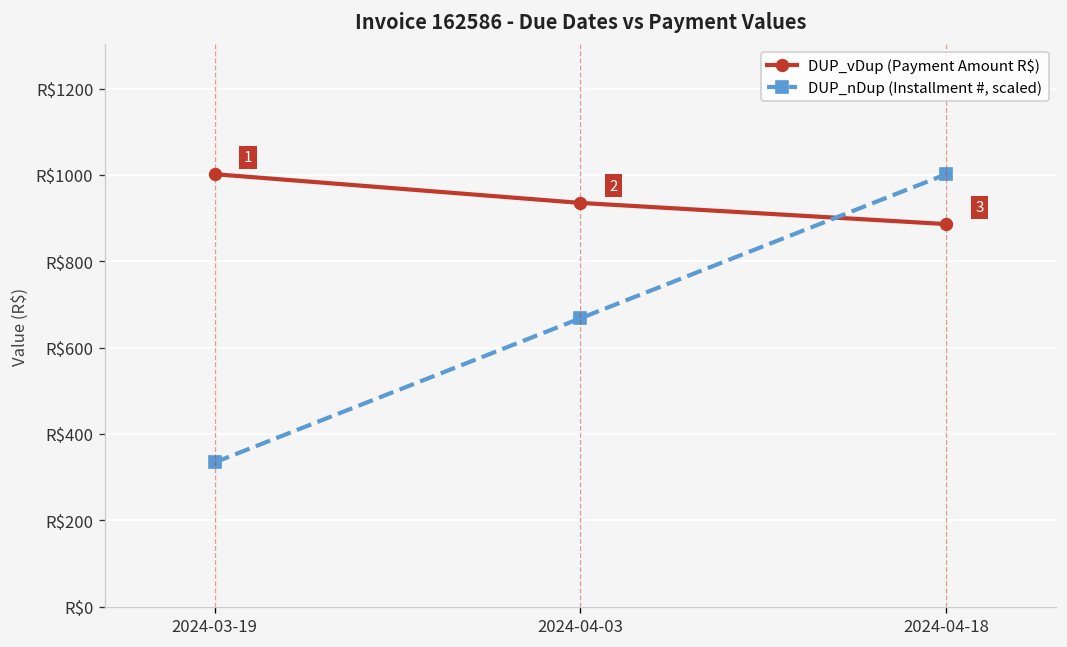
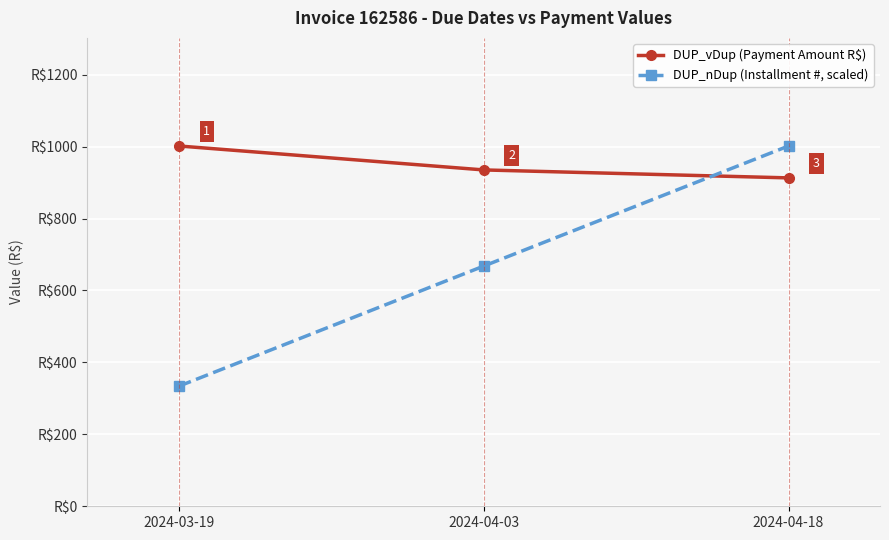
  {
    "DUP_vDup (Payment Amount R$)": {
      "2024-03-19": "R$1000",
      "2024-04-03": "R$940",
-     "2024-04-18": "R$890"
+     "2024-04-18": "R$910"
    },
    "DUP_nDup (Installment #, scaled)": {
      "2024-03-19": "R$330",
      "2024-04-03": "R$670",
      "2024-04-18": "R$1000"
    }
  }
